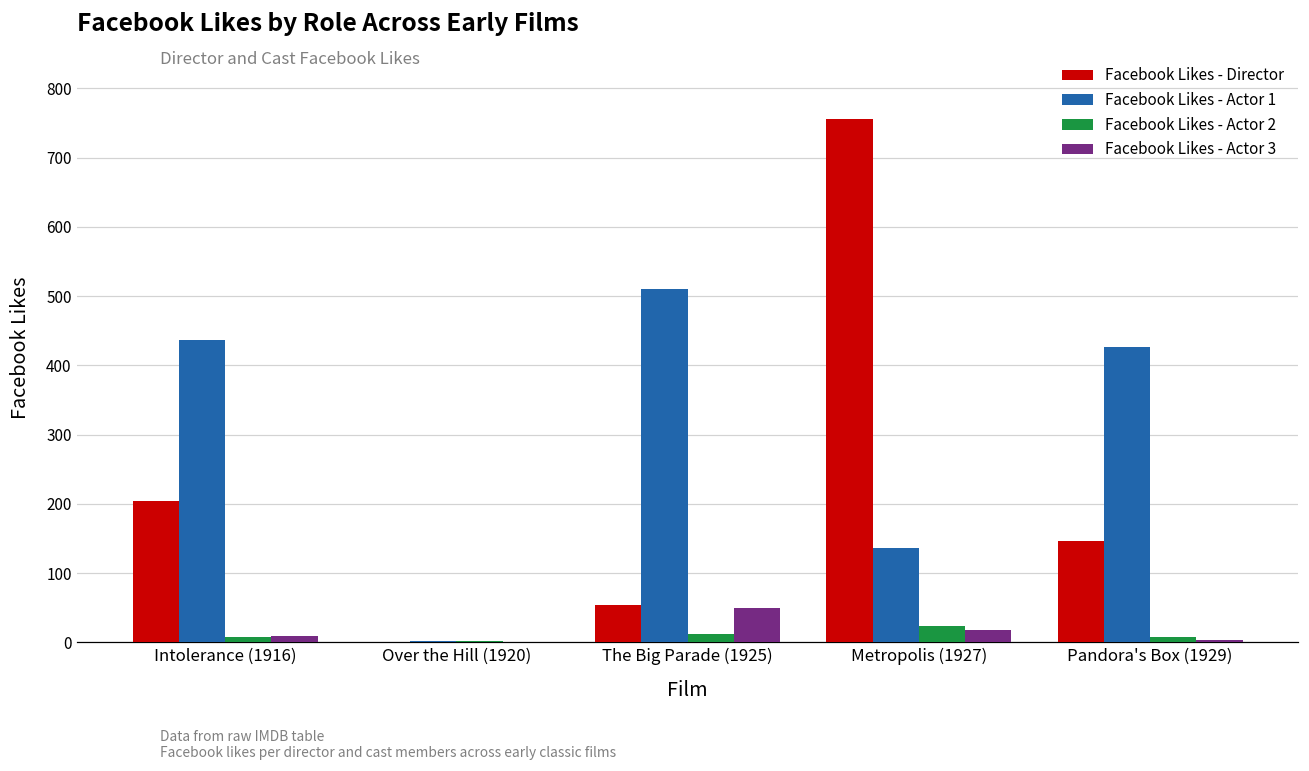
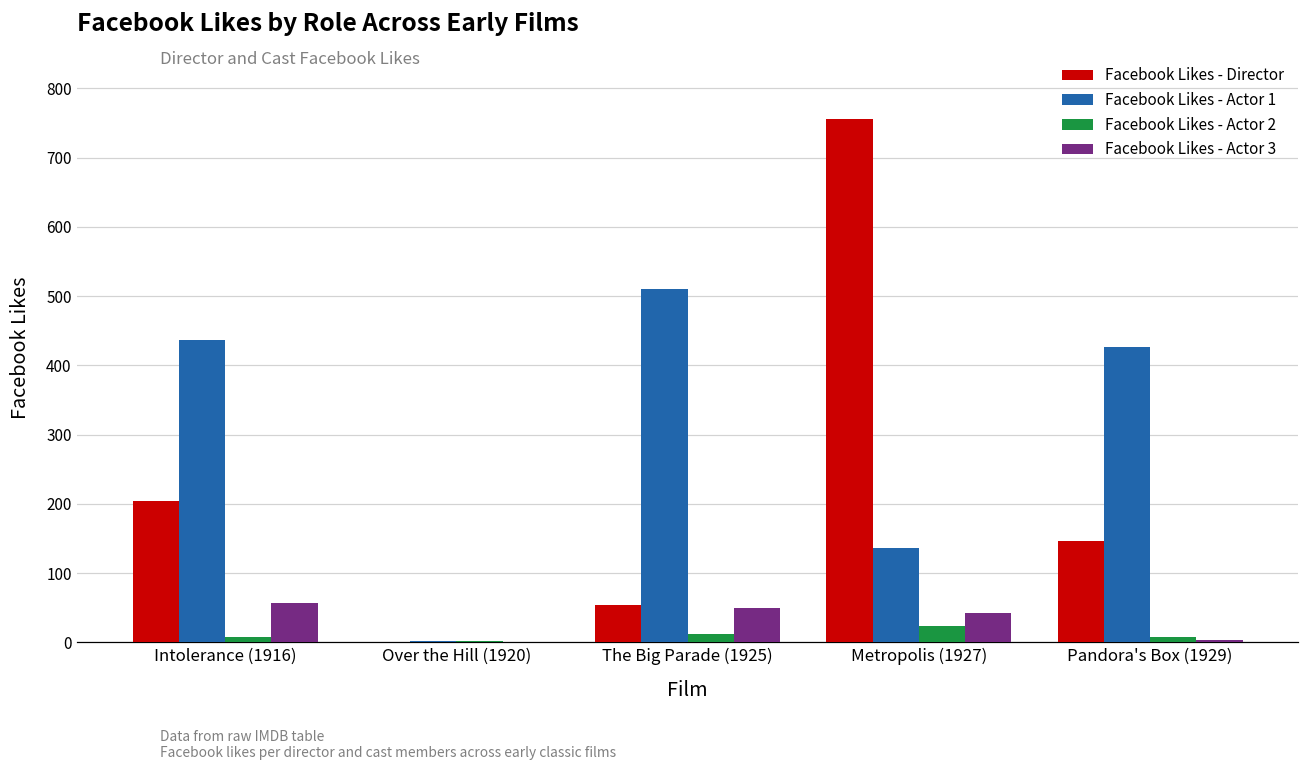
  {
    "Facebook Likes - Director": {
      "Intolerance (1916)": 200,
      "Over the Hill (1920)": 0,
      "The Big Parade (1925)": 50,
      "Metropolis (1927)": 760,
      "Pandora's Box (1929)": 150
    },
    "Facebook Likes - Actor 1": {
      "Intolerance (1916)": 440,
      "The Big Parade (1925)": 510,
      "Metropolis (1927)": 140,
      "Pandora's Box (1929)": 430
    },
    "Facebook Likes - Actor 2": {
      "Intolerance (1916)": 10,
      "The Big Parade (1925)": 10,
      "Metropolis (1927)": 20,
      "Pandora's Box (1929)": 10
    },
    "Facebook Likes - Actor 3": {
-     "Intolerance (1916)": 10,
+     "Intolerance (1916)": 60,
      "Over the Hill (1920)": 0,
      "The Big Parade (1925)": 50,
-     "Metropolis (1927)": 20
+     "Metropolis (1927)": 40
    }
  }
